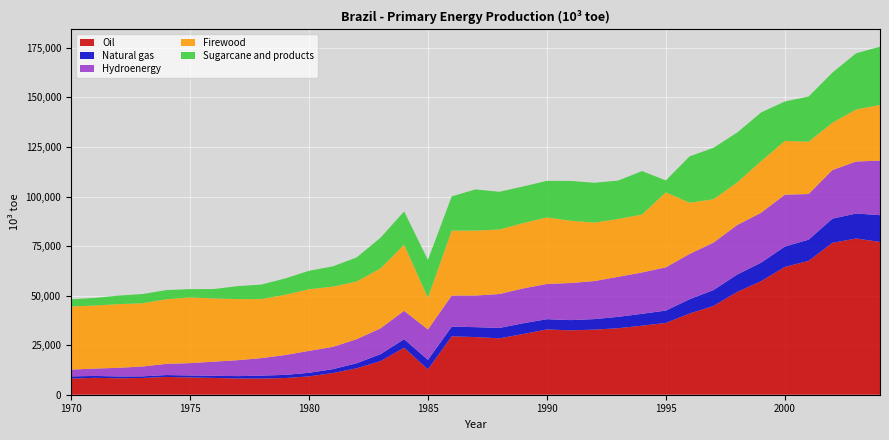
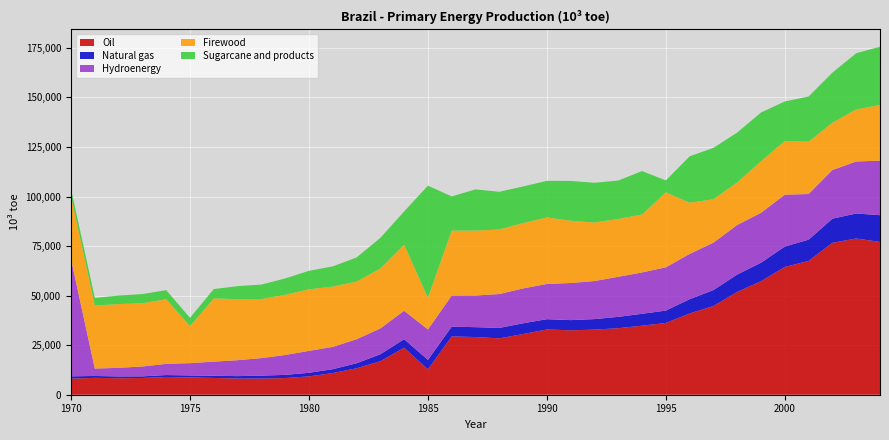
  {
    "Oil": {
      "1980": "9,000",
      "1985": "13,000",
      "1990": "33,000",
      "1995": "36,000",
      "2000": "64,000"
    },
    "Natural gas": {
      "1980": "2,000",
      "1985": "5,000",
      "1990": "5,000",
      "1995": "6,000",
      "2000": "10,000"
    },
    "Hydroenergy": {
-     "1970": "3,000",
+     "1970": "59,000",
      "1975": "6,000",
      "1980": "11,000",
      "1985": "15,000",
      "1990": "18,000",
      "1995": "22,000",
      "2000": "26,000"
    },
    "Firewood": {
      "1970": "32,000",
-     "1975": "33,000",
+     "1975": "19,000",
      "1980": "31,000",
      "1985": "16,000",
      "1990": "34,000",
      "1995": "38,000",
      "2000": "27,000"
    },
    "Sugarcane and products": {
      "1970": "4,000",
      "1975": "4,000",
      "1980": "9,000",
-     "1985": "19,000",
+     "1985": "57,000",
      "1990": "18,000",
      "1995": "6,000",
      "2000": "20,000"
    }
  }
